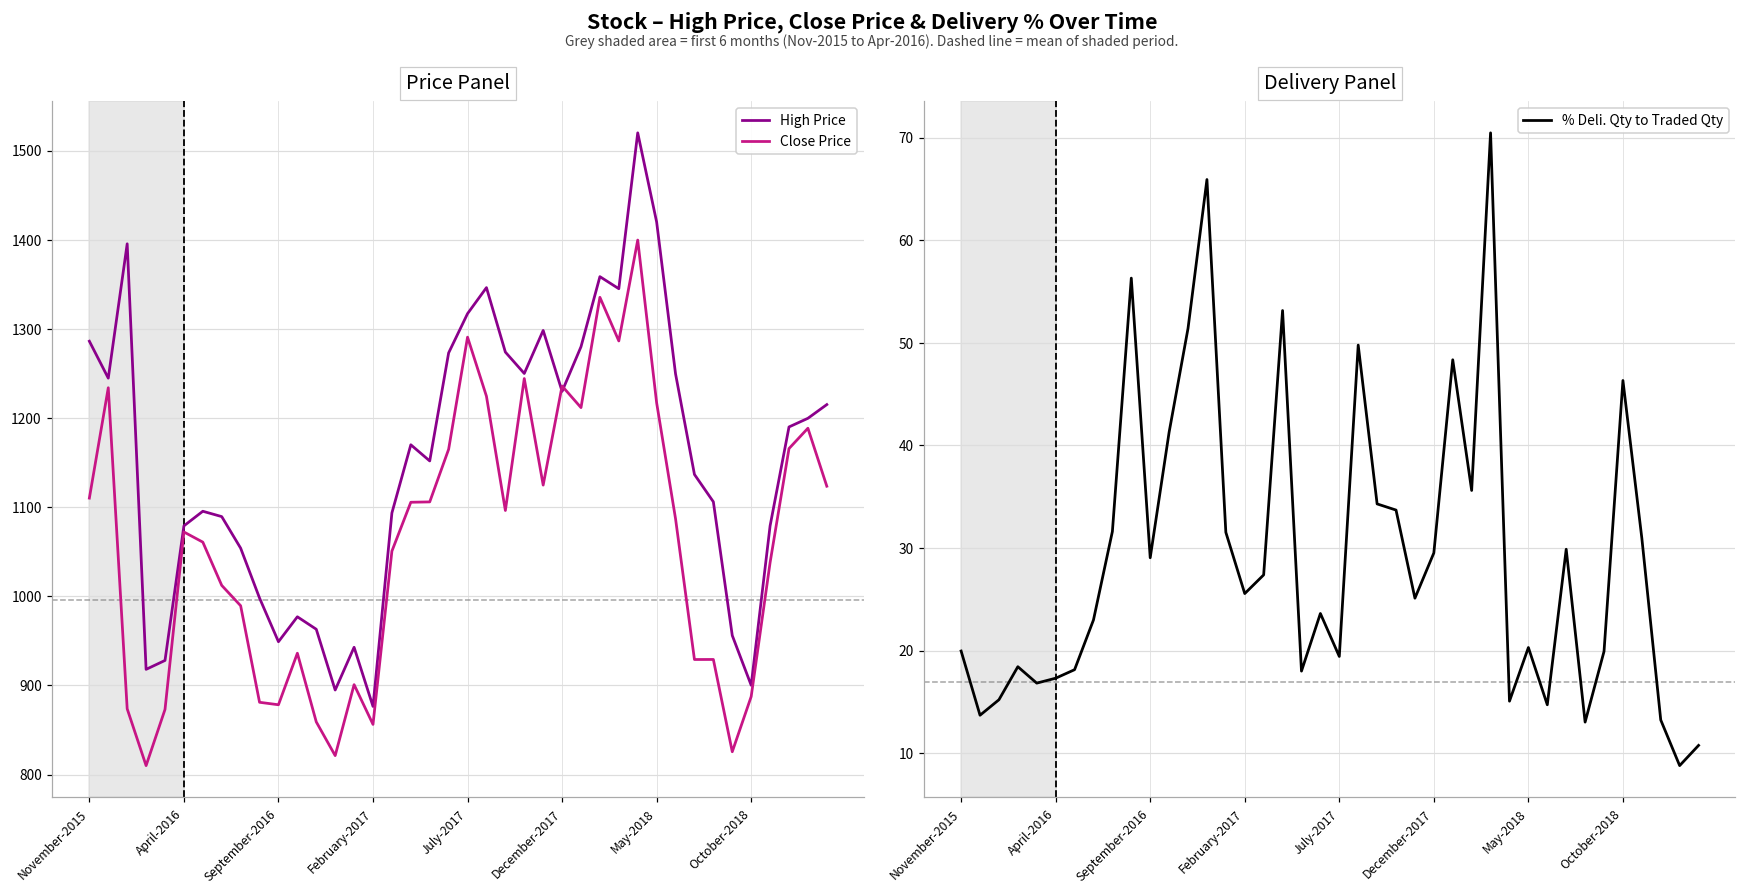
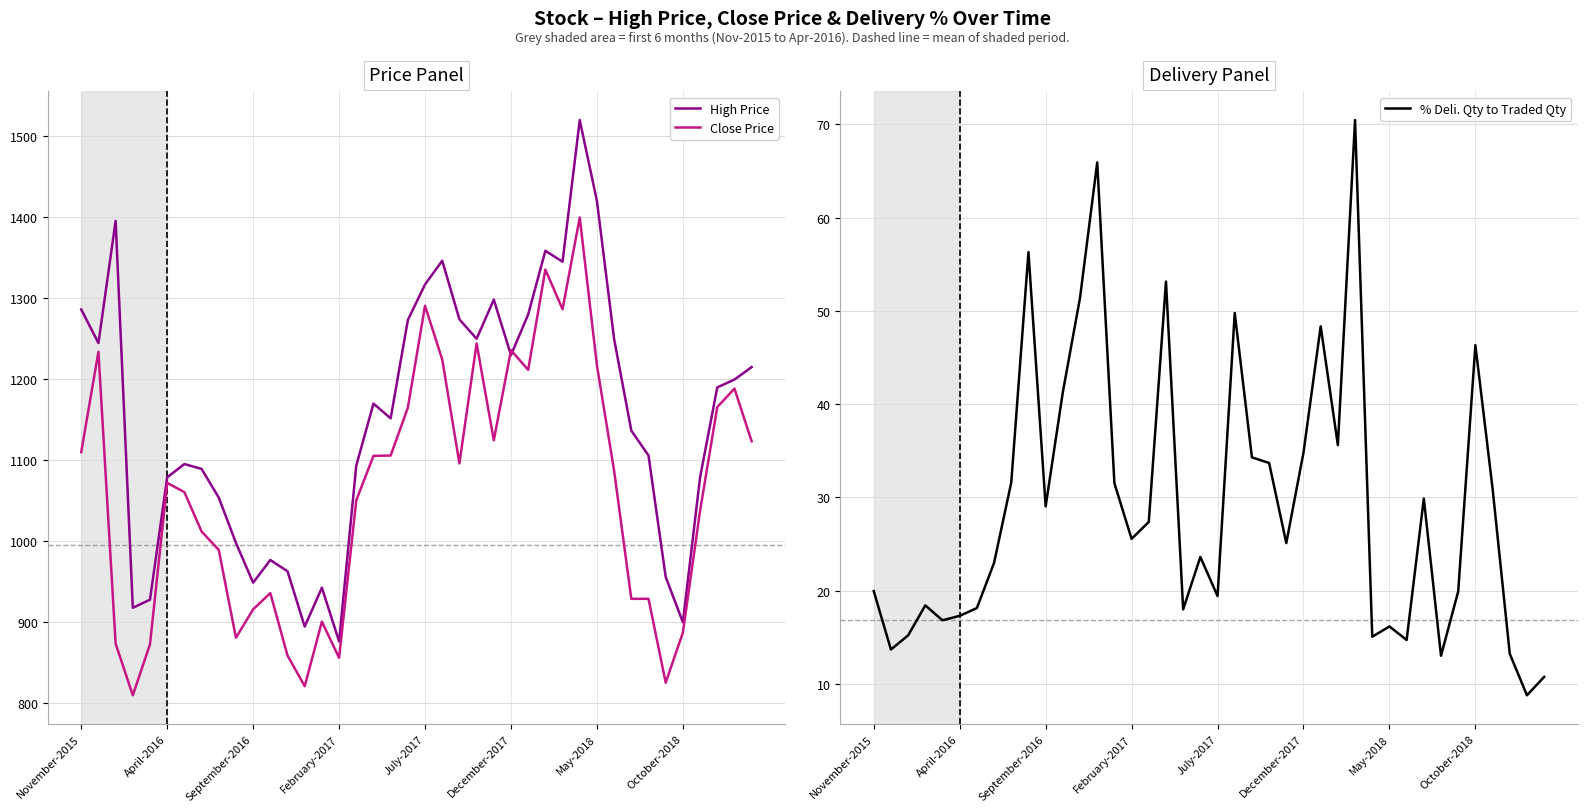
  {
    "Price Panel": {
      "High Price": {
        "November-2015": 1290,
        "April-2016": 1080,
        "September-2016": 950,
        "February-2017": 880,
        "July-2017": 1320,
        "December-2017": 1230,
        "May-2018": 1420,
        "October-2018": 900
      },
      "Close Price": {
        "November-2015": 1110,
        "April-2016": 1070,
-       "September-2016": 880,
+       "September-2016": 920,
        "February-2017": 860,
        "July-2017": 1290,
        "December-2017": 1240,
        "May-2018": 1220,
        "October-2018": 890
      }
    },
    "Delivery Panel": {
      "November-2015": 20,
      "April-2016": 17,
      "September-2016": 29,
      "February-2017": 26,
      "July-2017": 19,
-     "December-2017": 30,
-     "May-2018": 20,
+     "December-2017": 35,
+     "May-2018": 16,
      "October-2018": 46
    }
  }
